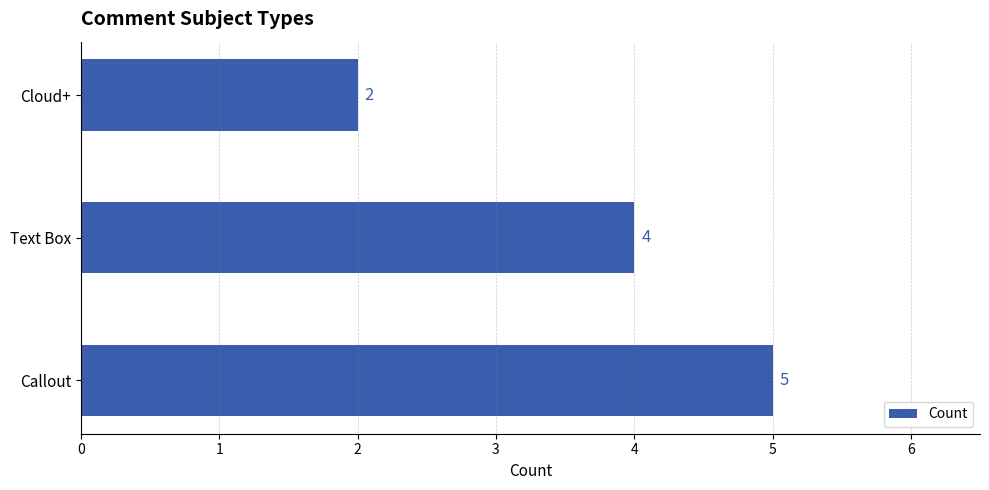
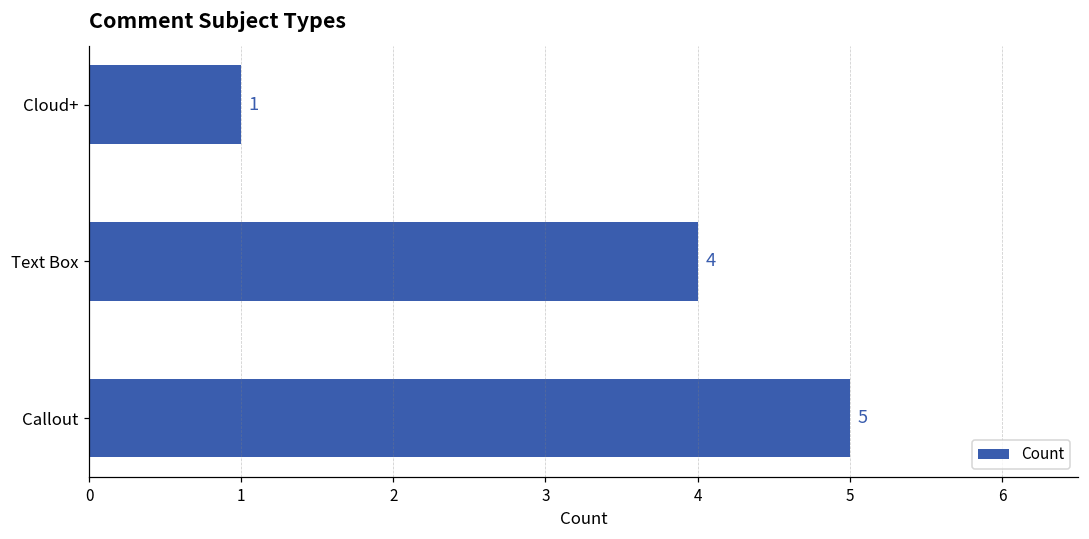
  {
-   "Cloud+": 2,
+   "Cloud+": 1,
    "Text Box": 4,
    "Callout": 5
  }
